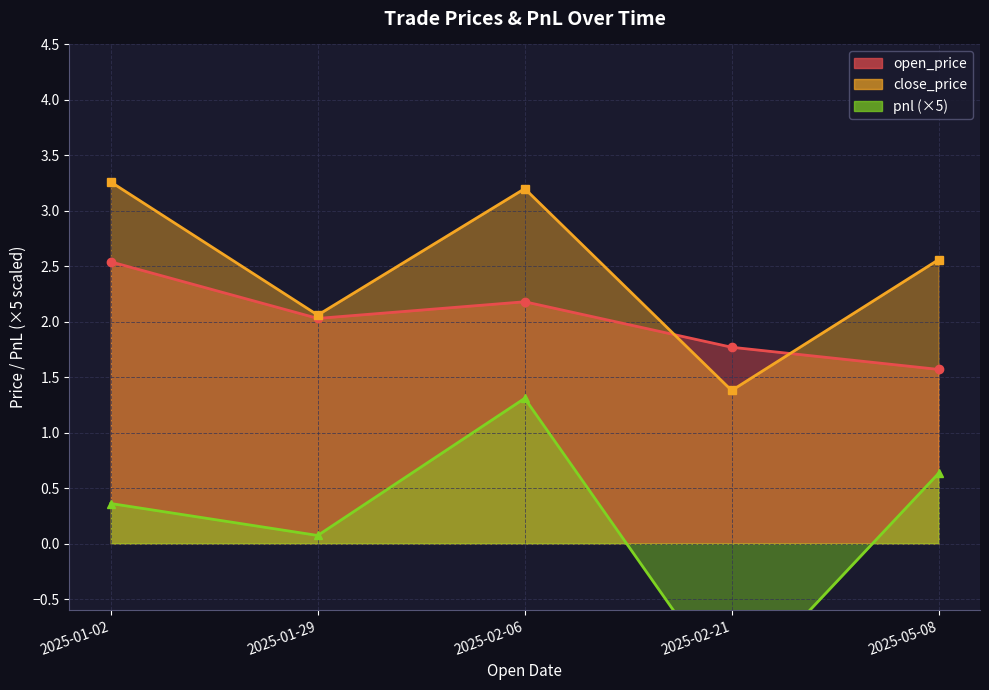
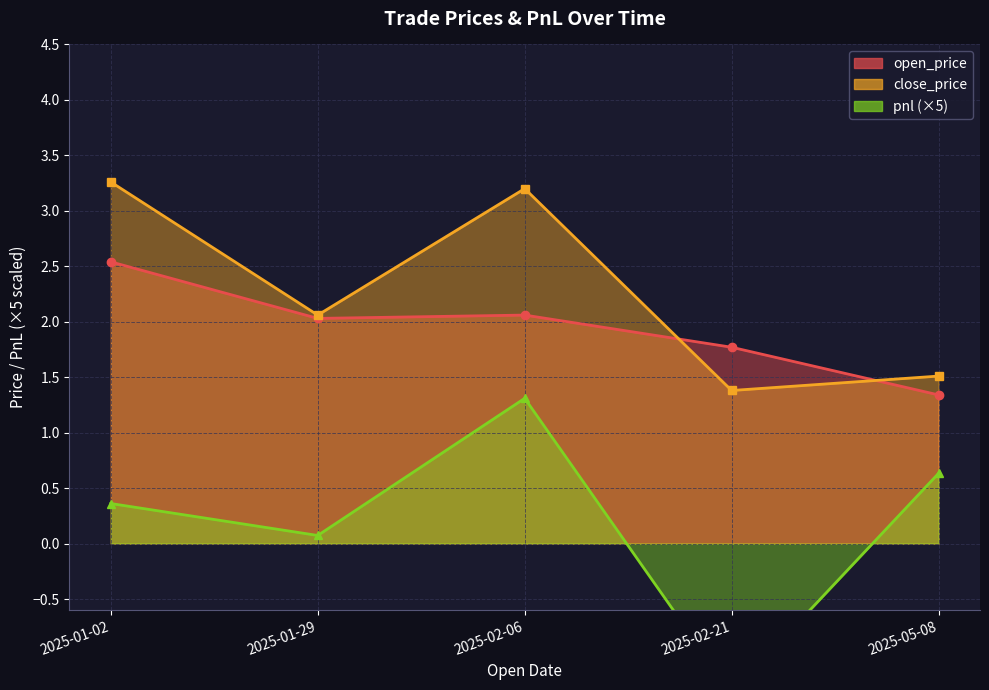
  {
    "open_price": {
      "2025-01-02": 2.54,
      "2025-01-29": 2.03,
-     "2025-02-06": 2.18,
+     "2025-02-06": 2.06,
      "2025-02-21": 1.77,
-     "2025-05-08": 1.57
+     "2025-05-08": 1.34
    },
    "close_price": {
      "2025-01-02": 3.26,
      "2025-01-29": 2.06,
      "2025-02-06": 3.20,
      "2025-02-21": 1.38,
-     "2025-05-08": 2.56
+     "2025-05-08": 1.51
    }
  }
